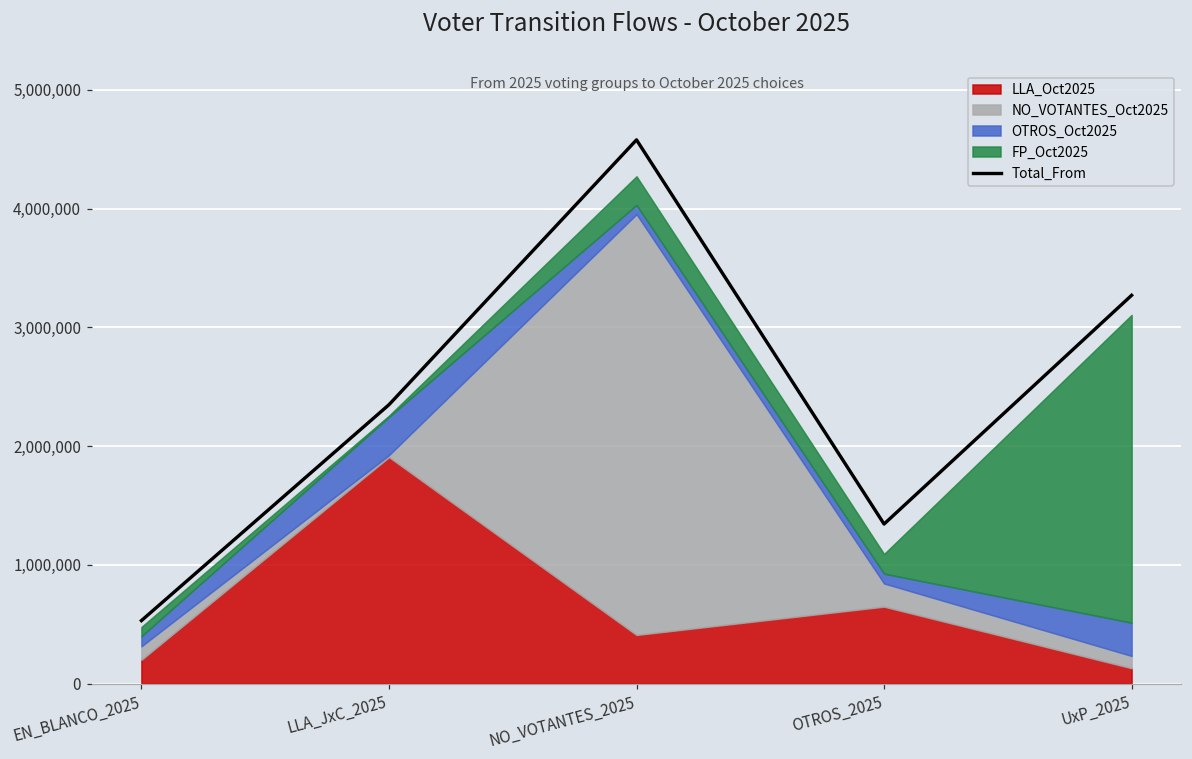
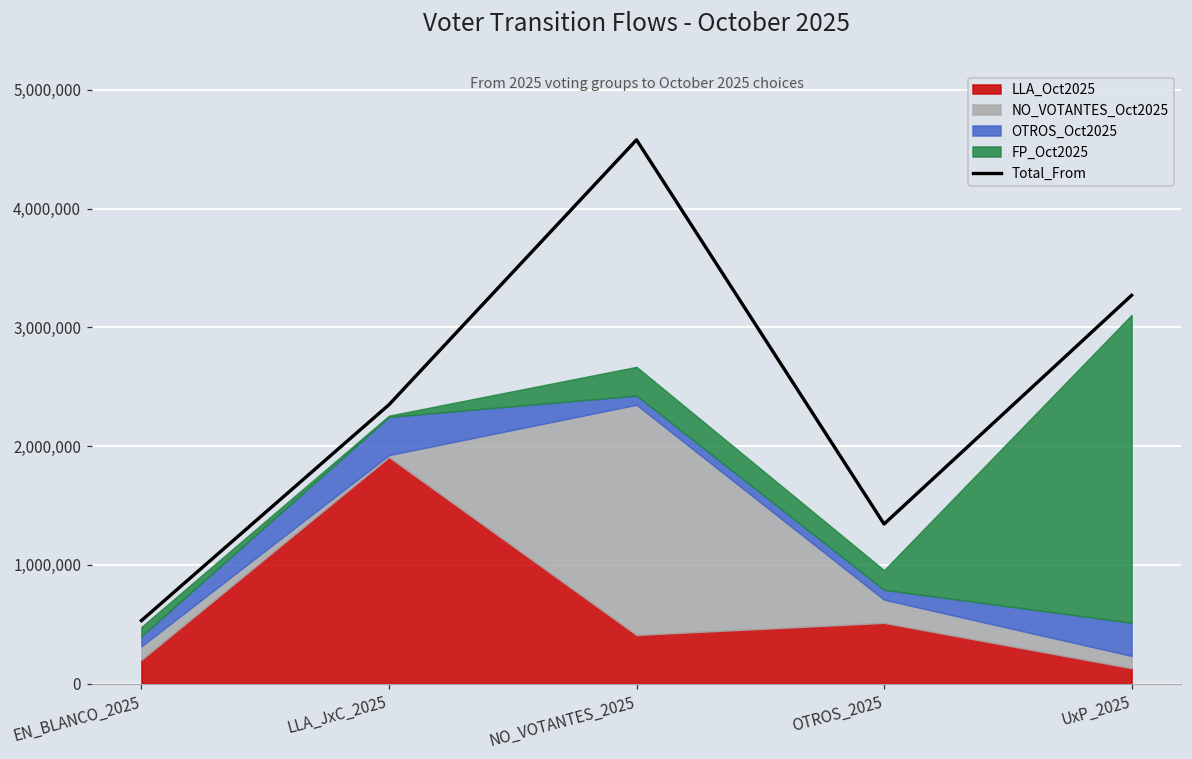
  {
    "Total_From": {
      "EN_BLANCO_2025": "530,000",
      "LLA_JxC_2025": "2,350,000",
      "NO_VOTANTES_2025": "4,580,000",
      "OTROS_2025": "1,340,000",
      "UxP_2025": "3,270,000"
    },
    "LLA_Oct2025": {
      "EN_BLANCO_2025": "200,000",
      "NO_VOTANTES_2025": "410,000",
-     "OTROS_2025": "650,000",
+     "OTROS_2025": "510,000",
      "UxP_2025": "130,000"
    },
    "NO_VOTANTES_Oct2025": {
      "EN_BLANCO_2025": "110,000",
-     "NO_VOTANTES_2025": "3,540,000",
+     "NO_VOTANTES_2025": "1,940,000",
      "OTROS_2025": "200,000",
      "UxP_2025": "100,000"
    },
    "OTROS_Oct2025": {
      "EN_BLANCO_2025": "80,000",
      "NO_VOTANTES_2025": "80,000",
      "OTROS_2025": "80,000",
      "UxP_2025": "280,000"
    },
    "FP_Oct2025": {
      "EN_BLANCO_2025": "80,000",
      "NO_VOTANTES_2025": "240,000",
      "OTROS_2025": "170,000",
      "UxP_2025": "2,590,000"
    }
  }
